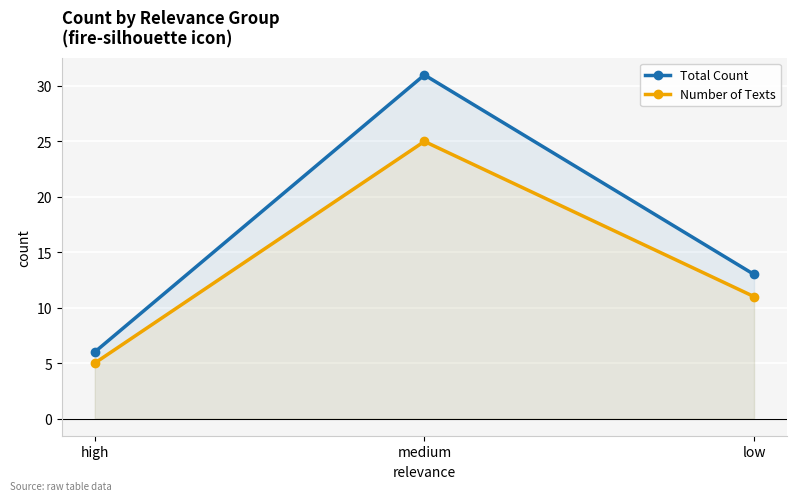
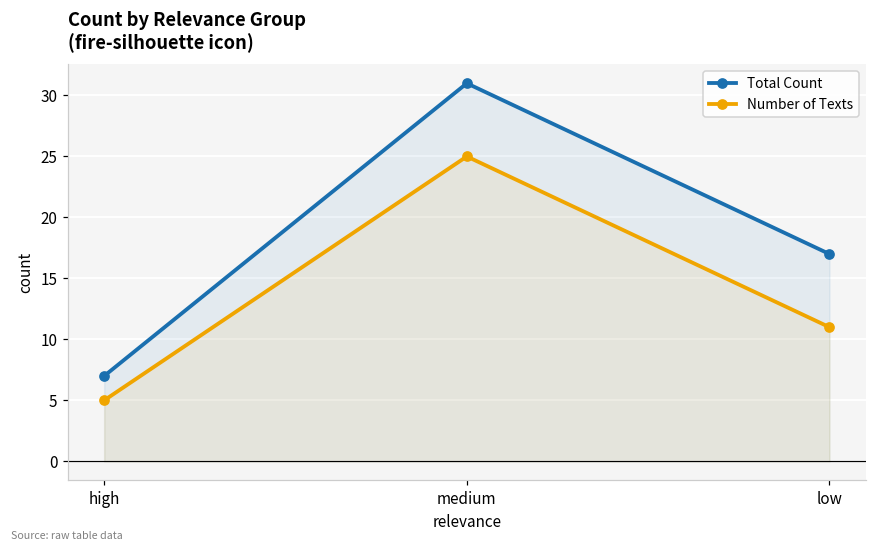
  {
    "Total Count": {
-     "high": 6,
+     "high": 7,
      "medium": 31,
-     "low": 13
+     "low": 17
    },
    "Number of Texts": {
      "high": 5,
      "medium": 25,
      "low": 11
    }
  }
